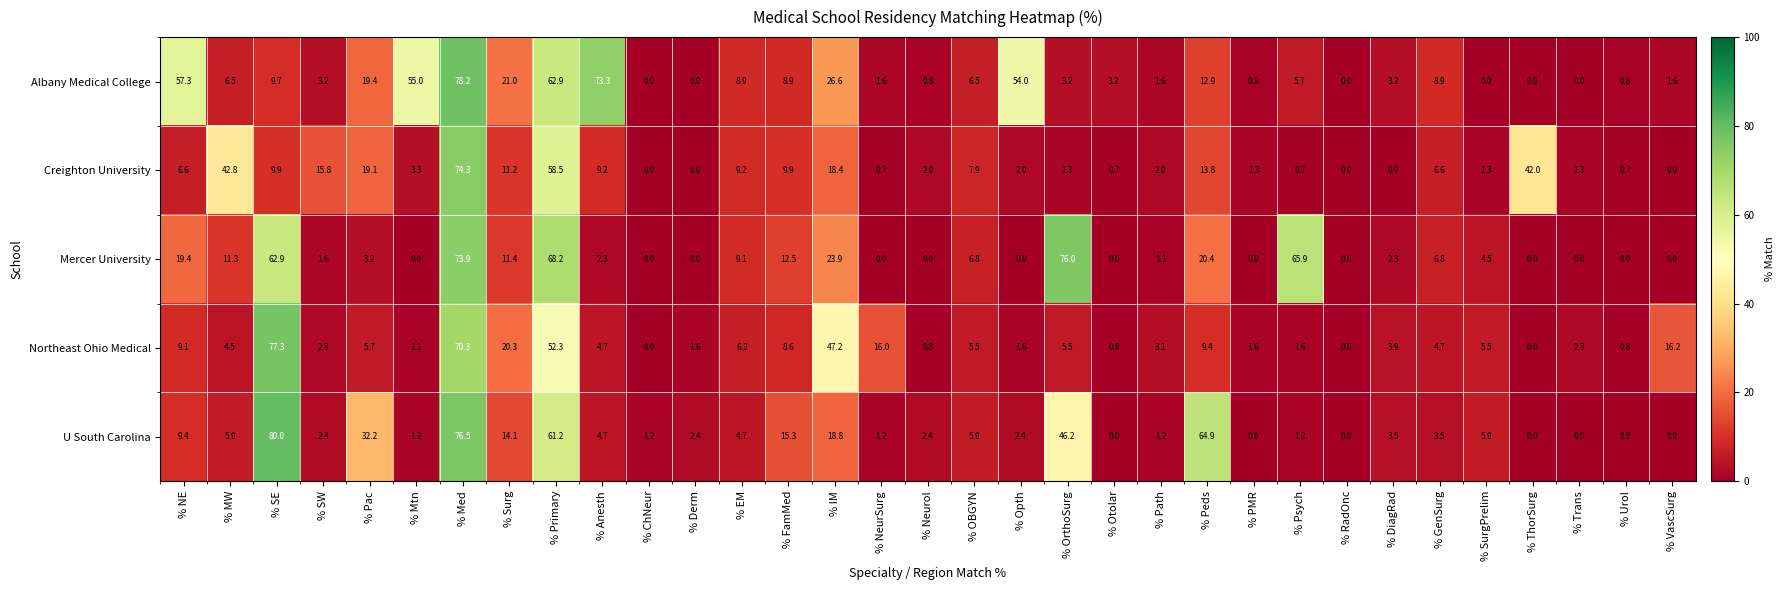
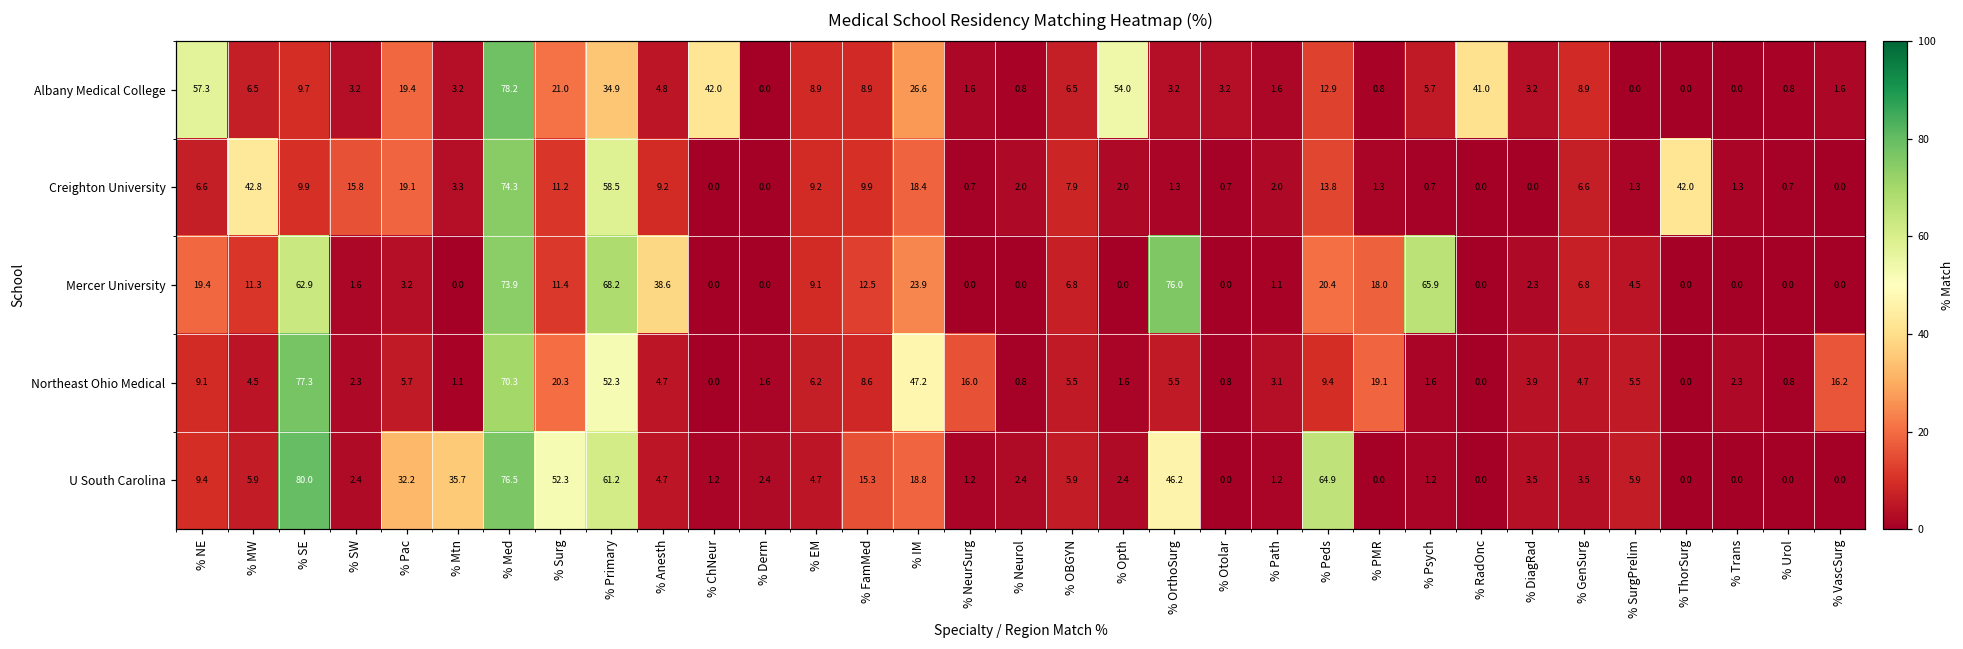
  {
    "Albany Medical College": {
      "% NE": 57.3,
      "% MW": 6.5,
      "% SE": 9.7,
      "% SW": 3.2,
      "% Pac": 19.4,
-     "% Mtn": 55.0,
+     "% Mtn": 3.2,
      "% Med": 78.2,
      "% Surg": 21.0,
-     "% Primary": 62.9,
-     "% Anesth": 73.3,
-     "% ChNeur": 0.0,
+     "% Primary": 34.9,
+     "% Anesth": 4.8,
+     "% ChNeur": 42.0,
      "% Derm": 0.0,
      "% EM": 8.9,
      "% FamMed": 8.9,
      "% IM": 26.6,
      "% NeurSurg": 1.6,
      "% Neurol": 0.8,
      "% OBGYN": 6.5,
      "% Opth": 54.0,
      "% OrthoSurg": 3.2,
      "% Otolar": 3.2,
      "% Path": 1.6,
      "% Peds": 12.9,
      "% PMR": 0.8,
      "% Psych": 5.7,
-     "% RadOnc": 0.0,
+     "% RadOnc": 41.0,
      "% DiagRad": 3.2,
      "% GenSurg": 8.9,
      "% SurgPrelim": 0.0,
      "% ThorSurg": 0.0,
      "% Trans": 0.0,
      "% Urol": 0.8,
      "% VascSurg": 1.6
    },
    "Creighton University": {
      "% NE": 6.6,
      "% MW": 42.8,
      "% SE": 9.9,
      "% SW": 15.8,
      "% Pac": 19.1,
      "% Mtn": 3.3,
      "% Med": 74.3,
      "% Surg": 11.2,
      "% Primary": 58.5,
      "% Anesth": 9.2,
      "% ChNeur": 0.0,
      "% Derm": 0.0,
      "% EM": 9.2,
      "% FamMed": 9.9,
      "% IM": 18.4,
      "% NeurSurg": 0.7,
      "% Neurol": 2.0,
      "% OBGYN": 7.9,
      "% Opth": 2.0,
      "% OrthoSurg": 1.3,
      "% Otolar": 0.7,
      "% Path": 2.0,
      "% Peds": 13.8,
      "% PMR": 1.3,
      "% Psych": 0.7,
      "% RadOnc": 0.0,
      "% DiagRad": 0.0,
      "% GenSurg": 6.6,
      "% SurgPrelim": 1.3,
      "% ThorSurg": 42.0,
      "% Trans": 1.3,
      "% Urol": 0.7,
      "% VascSurg": 0.0
    },
    "Mercer University": {
      "% NE": 19.4,
      "% MW": 11.3,
      "% SE": 62.9,
      "% SW": 1.6,
      "% Pac": 3.2,
      "% Mtn": 0.0,
      "% Med": 73.9,
      "% Surg": 11.4,
      "% Primary": 68.2,
-     "% Anesth": 2.3,
+     "% Anesth": 38.6,
      "% ChNeur": 0.0,
      "% Derm": 0.0,
      "% EM": 9.1,
      "% FamMed": 12.5,
      "% IM": 23.9,
      "% NeurSurg": 0.0,
      "% Neurol": 0.0,
      "% OBGYN": 6.8,
      "% Opth": 0.0,
      "% OrthoSurg": 76.0,
      "% Otolar": 0.0,
      "% Path": 1.1,
      "% Peds": 20.4,
-     "% PMR": 0.0,
+     "% PMR": 18.0,
      "% Psych": 65.9,
      "% RadOnc": 0.0,
      "% DiagRad": 2.3,
      "% GenSurg": 6.8,
      "% SurgPrelim": 4.5,
      "% ThorSurg": 0.0,
      "% Trans": 0.0,
      "% Urol": 0.0,
      "% VascSurg": 0.0
    },
    "Northeast Ohio Medical": {
      "% NE": 9.1,
      "% MW": 4.5,
      "% SE": 77.3,
      "% SW": 2.3,
      "% Pac": 5.7,
      "% Mtn": 1.1,
      "% Med": 70.3,
      "% Surg": 20.3,
      "% Primary": 52.3,
      "% Anesth": 4.7,
      "% ChNeur": 0.0,
      "% Derm": 1.6,
      "% EM": 6.2,
      "% FamMed": 8.6,
      "% IM": 47.2,
      "% NeurSurg": 16.0,
      "% Neurol": 0.8,
      "% OBGYN": 5.5,
      "% Opth": 1.6,
      "% OrthoSurg": 5.5,
      "% Otolar": 0.8,
      "% Path": 3.1,
      "% Peds": 9.4,
-     "% PMR": 1.6,
+     "% PMR": 19.1,
      "% Psych": 1.6,
      "% RadOnc": 0.0,
      "% DiagRad": 3.9,
      "% GenSurg": 4.7,
      "% SurgPrelim": 5.5,
      "% ThorSurg": 0.0,
      "% Trans": 2.3,
      "% Urol": 0.8,
      "% VascSurg": 16.2
    },
    "U South Carolina": {
      "% NE": 9.4,
      "% MW": 5.9,
      "% SE": 80.0,
      "% SW": 2.4,
      "% Pac": 32.2,
-     "% Mtn": 1.2,
+     "% Mtn": 35.7,
      "% Med": 76.5,
-     "% Surg": 14.1,
+     "% Surg": 52.3,
      "% Primary": 61.2,
      "% Anesth": 4.7,
      "% ChNeur": 1.2,
      "% Derm": 2.4,
      "% EM": 4.7,
      "% FamMed": 15.3,
      "% IM": 18.8,
      "% NeurSurg": 1.2,
      "% Neurol": 2.4,
      "% OBGYN": 5.9,
      "% Opth": 2.4,
      "% OrthoSurg": 46.2,
      "% Otolar": 0.0,
      "% Path": 1.2,
      "% Peds": 64.9,
      "% PMR": 0.0,
      "% Psych": 1.2,
      "% RadOnc": 0.0,
      "% DiagRad": 3.5,
      "% GenSurg": 3.5,
      "% SurgPrelim": 5.9,
      "% ThorSurg": 0.0,
      "% Trans": 0.0,
      "% Urol": 0.0,
      "% VascSurg": 0.0
    }
  }
